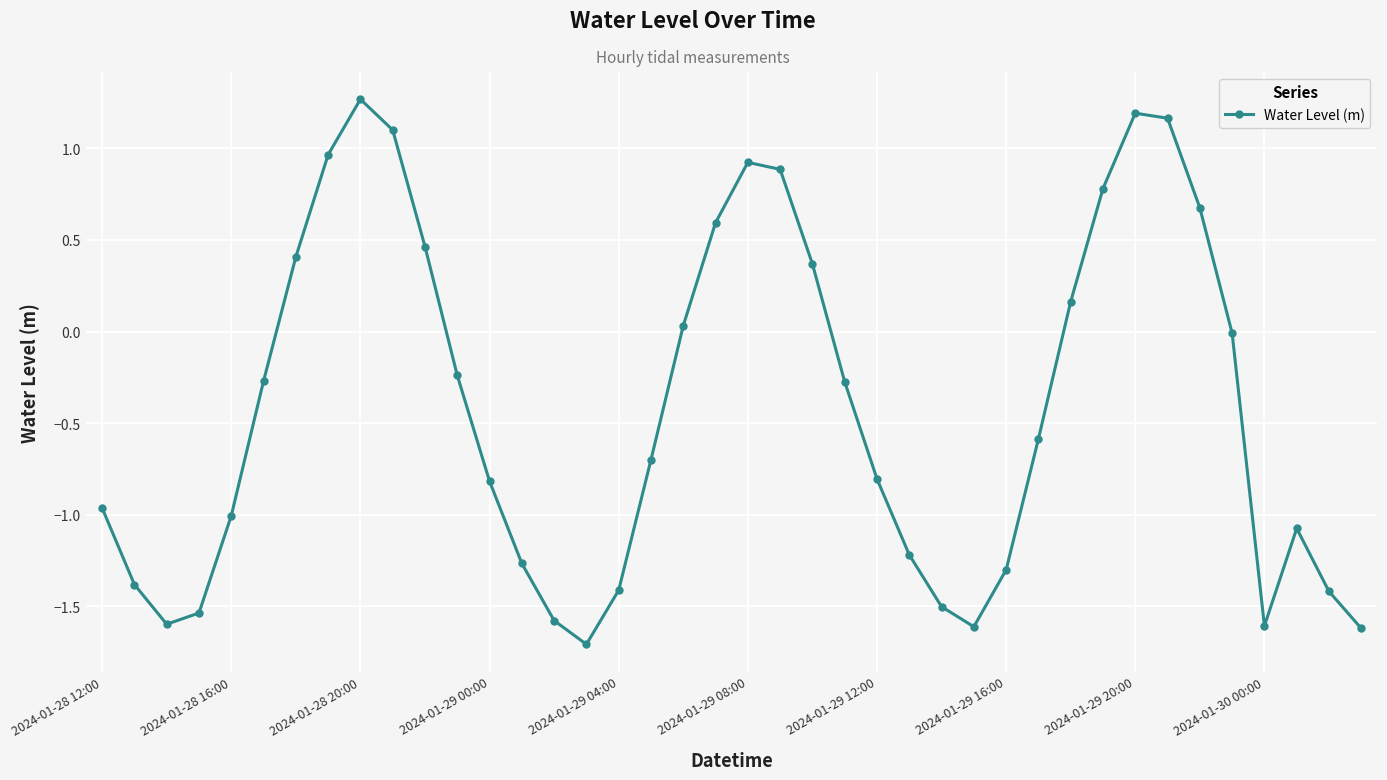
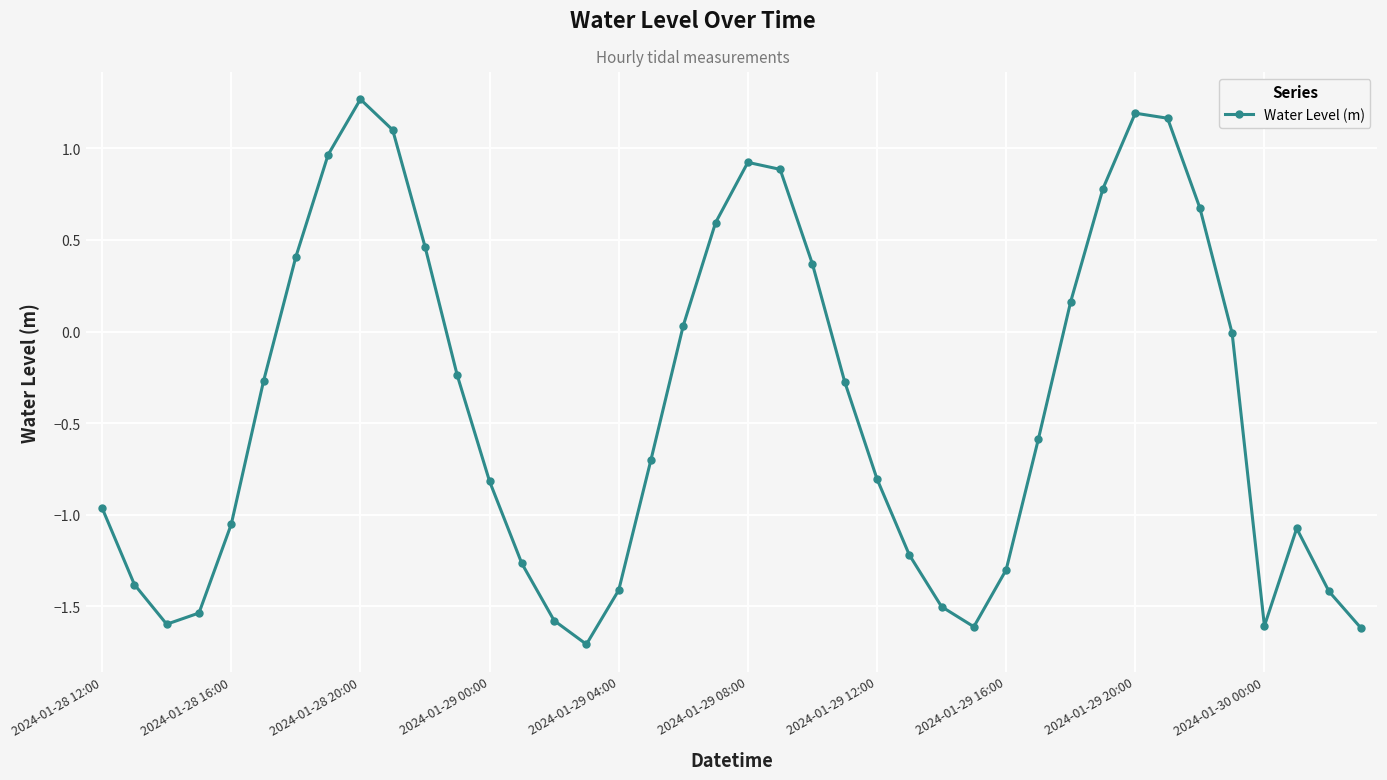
  {
    "2024-01-28 12:00": -0.96,
-   "2024-01-28 16:00": -1.00,
+   "2024-01-28 16:00": -1.05,
    "2024-01-28 20:00": 1.27,
    "2024-01-29 00:00": -0.82,
    "2024-01-29 04:00": -1.41,
    "2024-01-29 08:00": 0.92,
    "2024-01-29 12:00": -0.80,
    "2024-01-29 16:00": -1.30,
    "2024-01-29 20:00": 1.19,
    "2024-01-30 00:00": -1.61
  }
